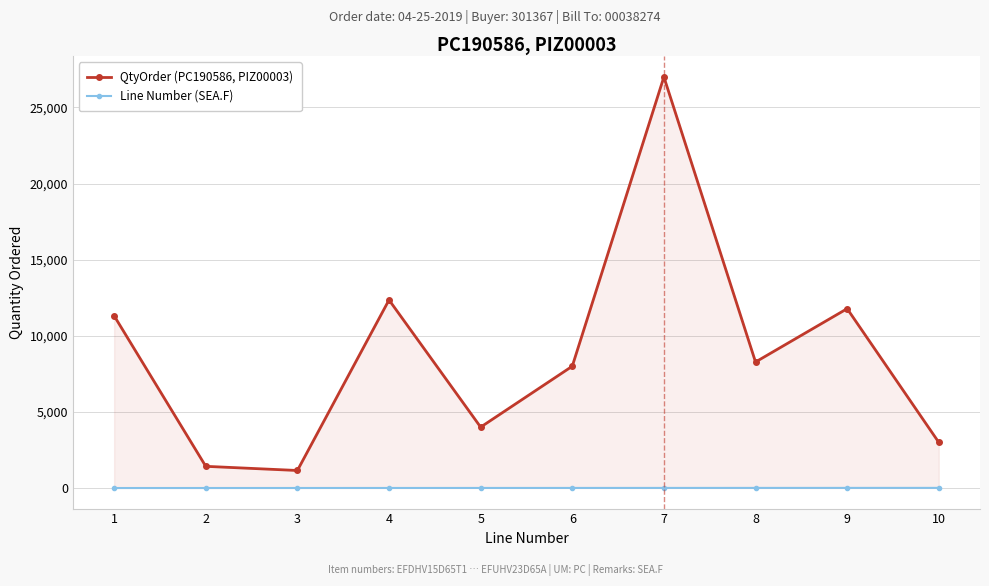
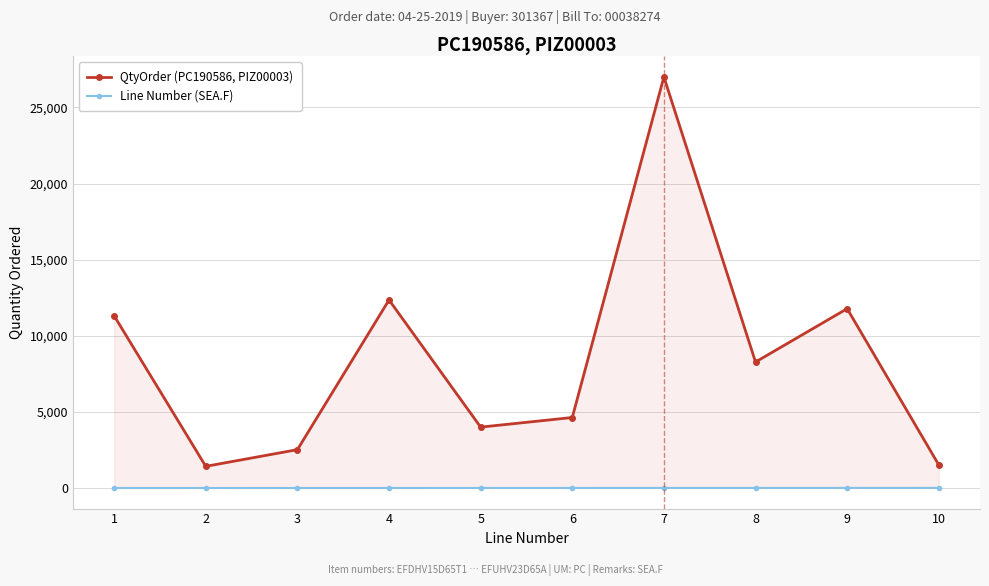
  {
    "QtyOrder (PC190586, PIZ00003)": {
      "1": "11,300",
      "2": "1,400",
-     "3": "1,200",
+     "3": "2,500",
      "4": "12,400",
      "5": "4,000",
-     "6": "8,000",
+     "6": "4,600",
      "7": "27,000",
      "8": "8,300",
      "9": "11,800",
-     "10": "3,000"
+     "10": "1,500"
    },
    "Line Number (SEA.F)": {
      "1": "0",
      "2": "0",
      "3": "0",
      "4": "0",
      "5": "0",
      "6": "0",
      "7": "0",
      "8": "0",
      "9": "0",
      "10": "0"
    }
  }
